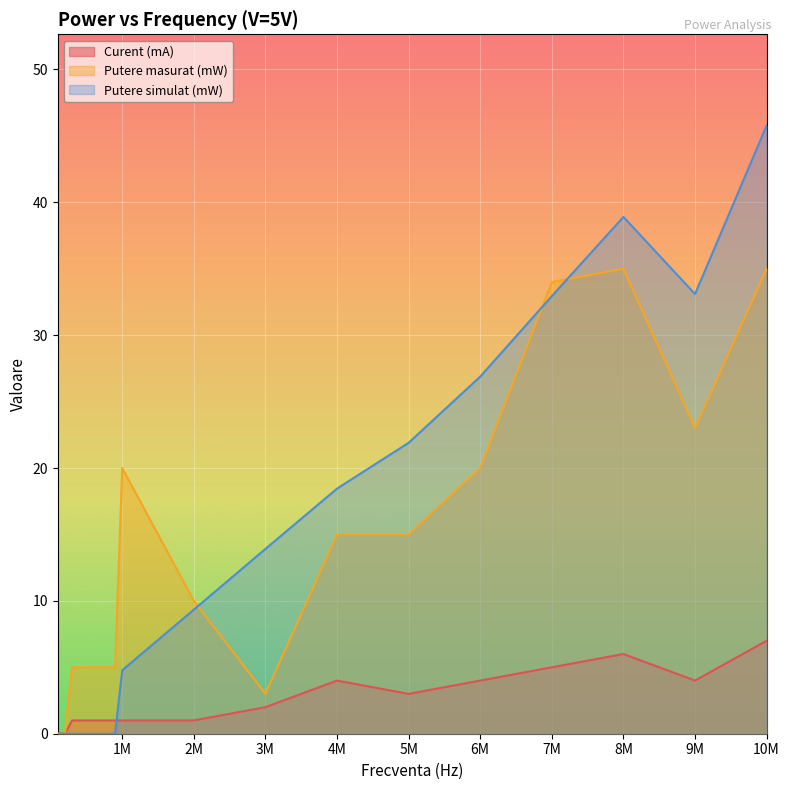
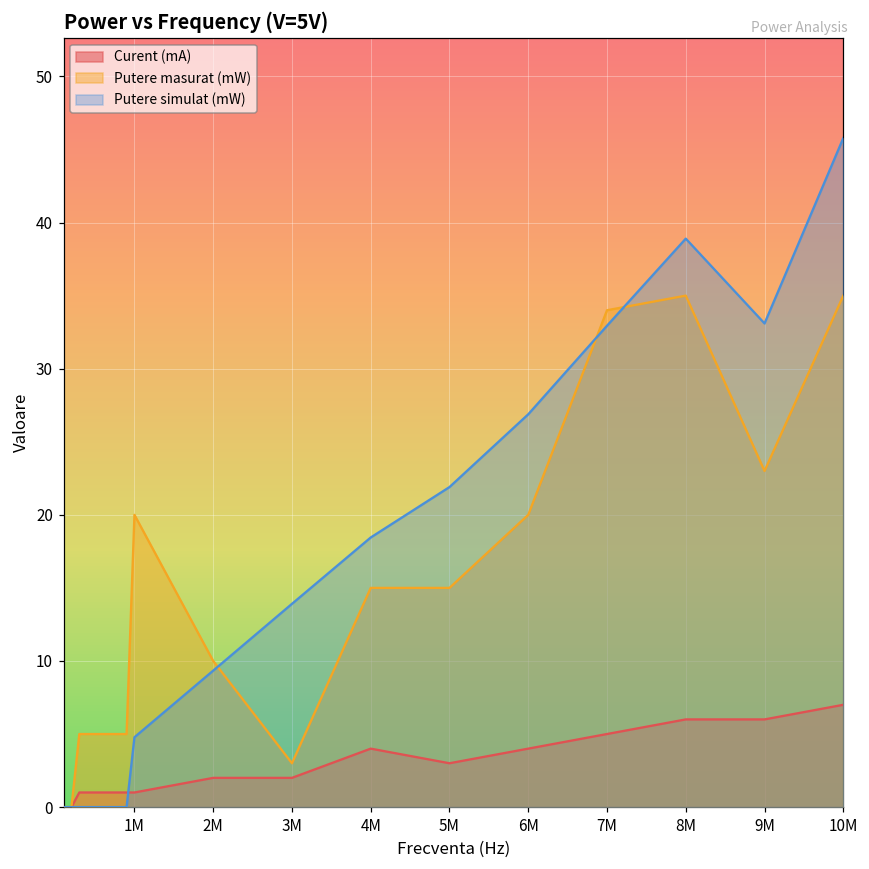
  {
    "Curent (mA)": {
      "1M": 1,
-     "2M": 1,
+     "2M": 2,
      "3M": 2,
      "4M": 4,
      "5M": 3,
      "6M": 4,
      "7M": 5,
      "8M": 6,
-     "9M": 4,
+     "9M": 6,
      "10M": 7
    },
    "Putere masurat (mW)": {
      "1M": 20,
      "2M": 10,
      "3M": 3,
      "4M": 15,
      "5M": 15,
      "6M": 20,
      "7M": 34,
      "8M": 35,
      "9M": 23,
      "10M": 35
    },
    "Putere simulat (mW)": {
      "1M": 4.8,
      "2M": 9.3,
      "3M": 14,
      "4M": 18.5,
      "5M": 22,
      "6M": 27,
      "7M": 33,
      "8M": 39,
      "9M": 33,
      "10M": 45.8
    }
  }
